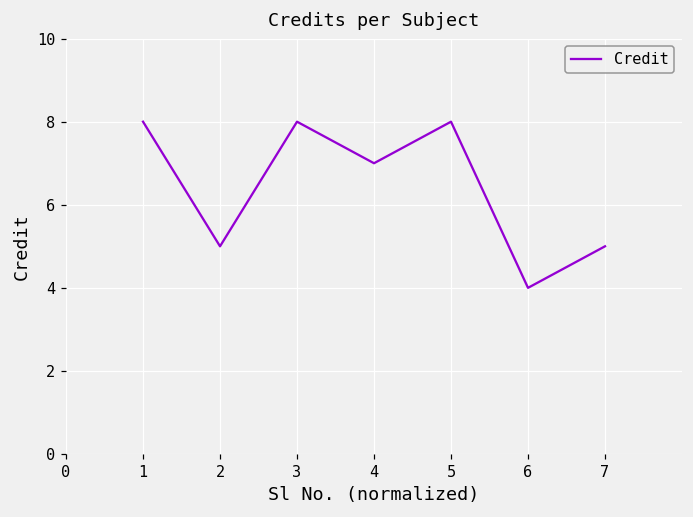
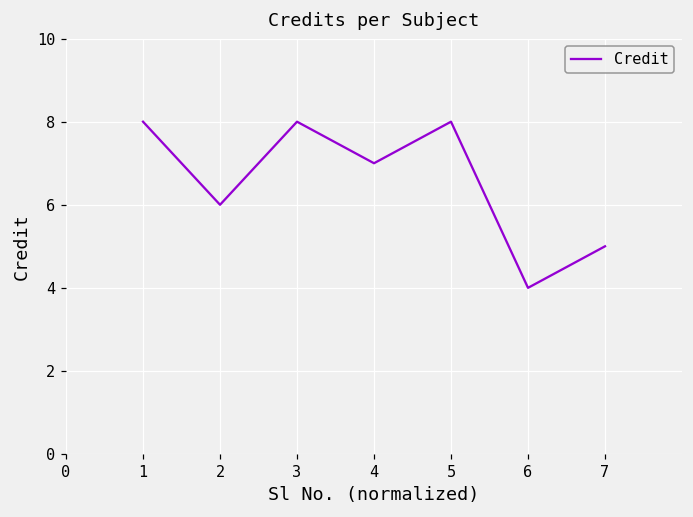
  {
    "1": 8,
-   "2": 5,
+   "2": 6,
    "3": 8,
    "4": 7,
    "5": 8,
    "6": 4,
    "7": 5
  }
